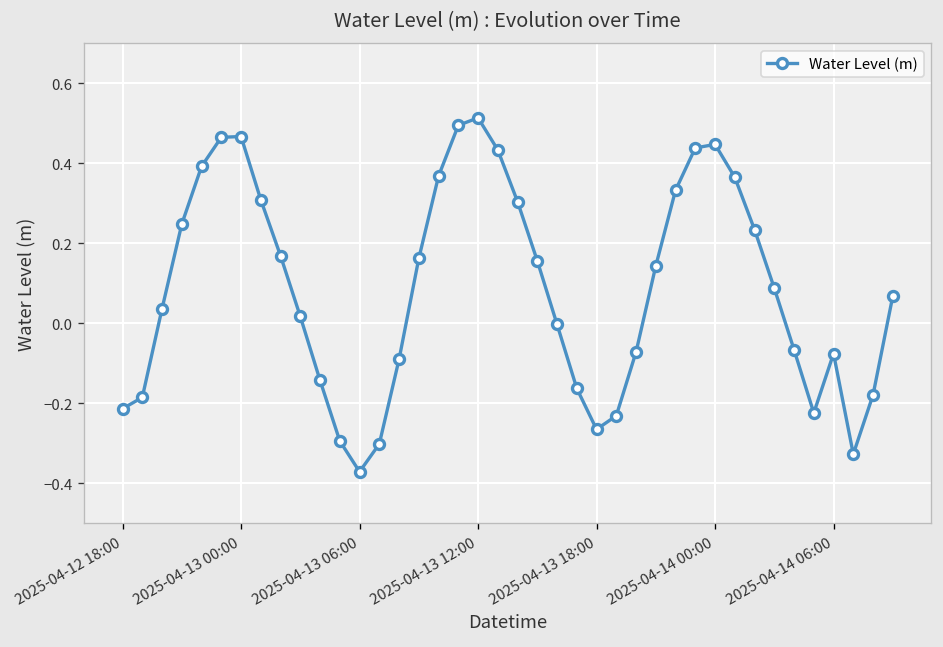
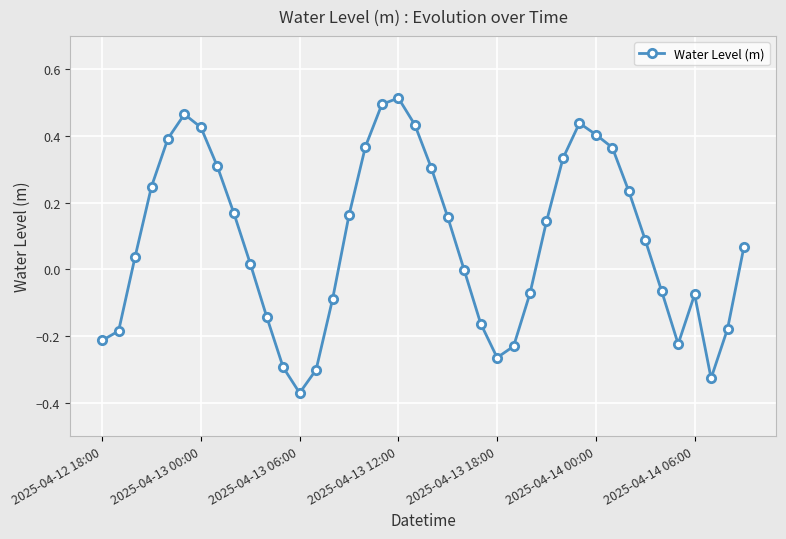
  {
    "2025-04-12 18:00": -0.21,
-   "2025-04-13 00:00": 0.47,
+   "2025-04-13 00:00": 0.43,
    "2025-04-13 06:00": -0.37,
    "2025-04-13 12:00": 0.51,
    "2025-04-13 18:00": -0.26,
-   "2025-04-14 00:00": 0.45,
+   "2025-04-14 00:00": 0.40,
    "2025-04-14 06:00": -0.08
  }
